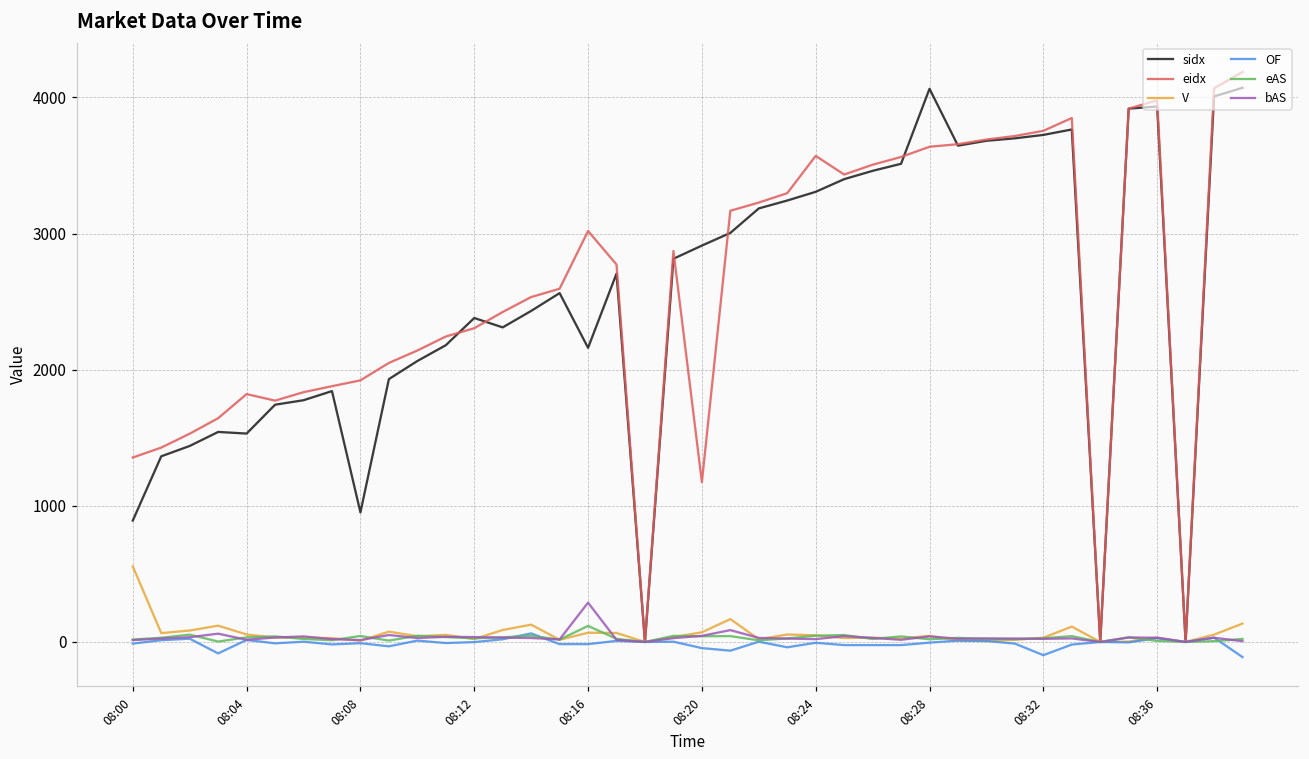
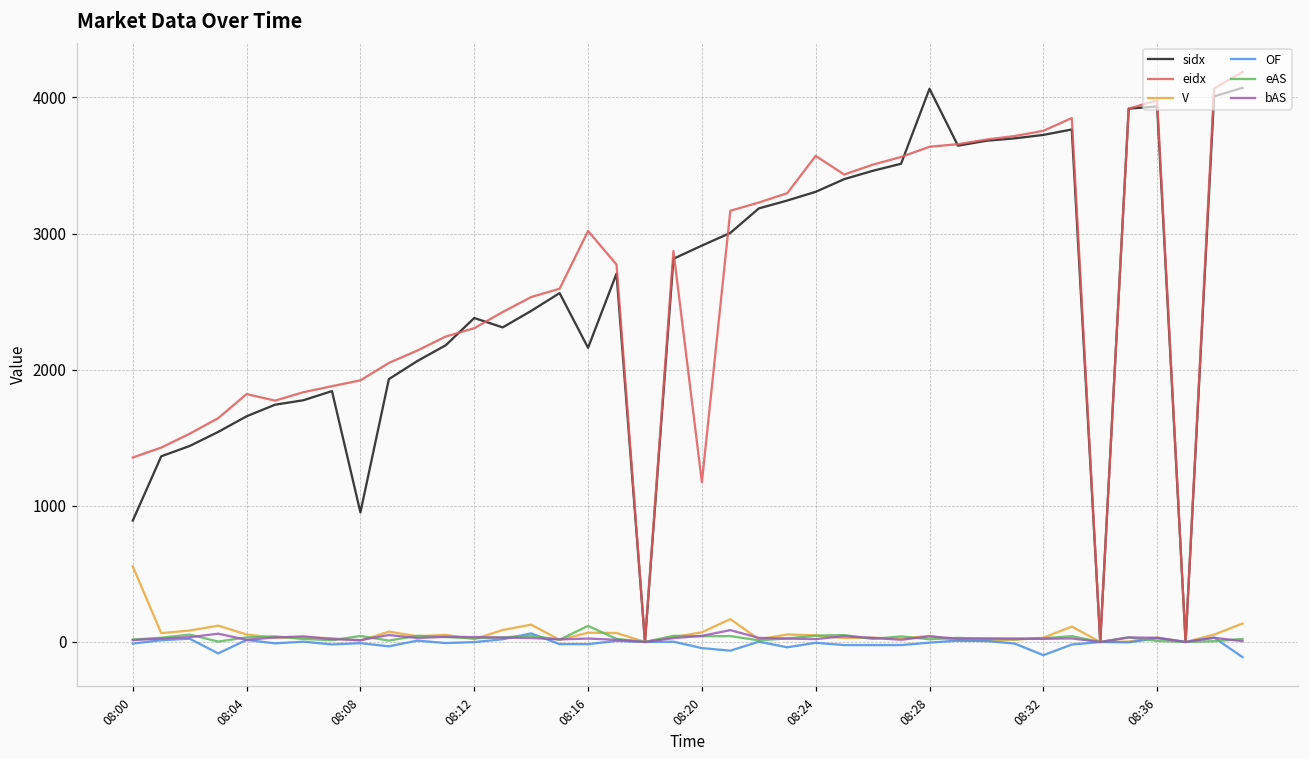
  {
    "sidx": {
      "08:00": 890,
-     "08:04": 1530,
+     "08:04": 1660,
      "08:08": 950,
      "08:12": 2380,
      "08:16": 2160,
      "08:20": 2910,
      "08:24": 3310,
      "08:28": 4060,
      "08:32": 3730,
      "08:36": 3930
    },
    "eidx": {
      "08:00": 1360,
      "08:04": 1820,
      "08:08": 1920,
      "08:12": 2310,
      "08:16": 3020,
      "08:20": 1170,
      "08:24": 3570,
      "08:28": 3640,
      "08:32": 3760
    },
    "V": {
      "08:00": 560,
      "08:04": 60,
      "08:16": 70,
      "08:20": 70
    },
    "OF": {
      "08:00": -10,
      "08:12": 0,
      "08:16": -20,
      "08:20": -50,
      "08:24": -10,
      "08:28": -10,
      "08:32": -100
    },
    "eAS": {
      "08:08": 40,
      "08:16": 120,
      "08:28": 20
    },
    "bAS": {
-     "08:16": 290,
+     "08:16": 30,
      "08:24": 20
    }
  }
